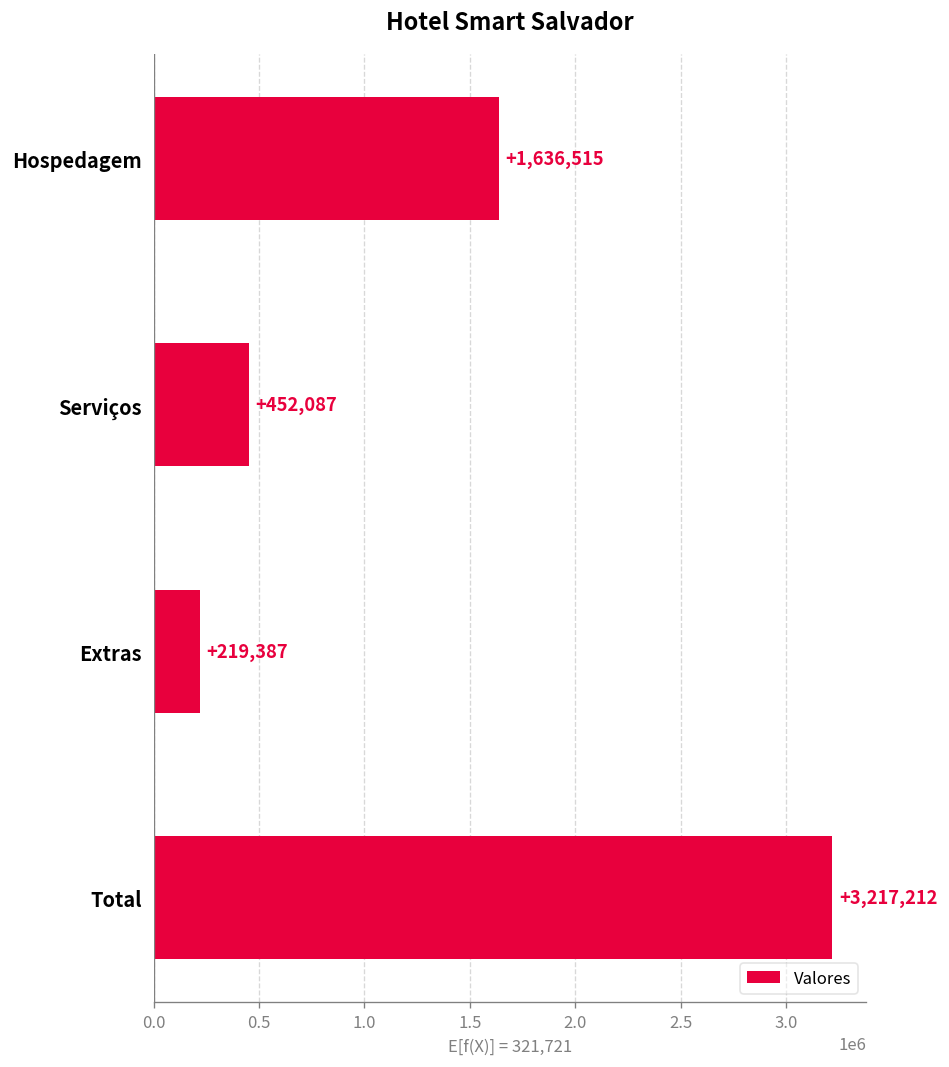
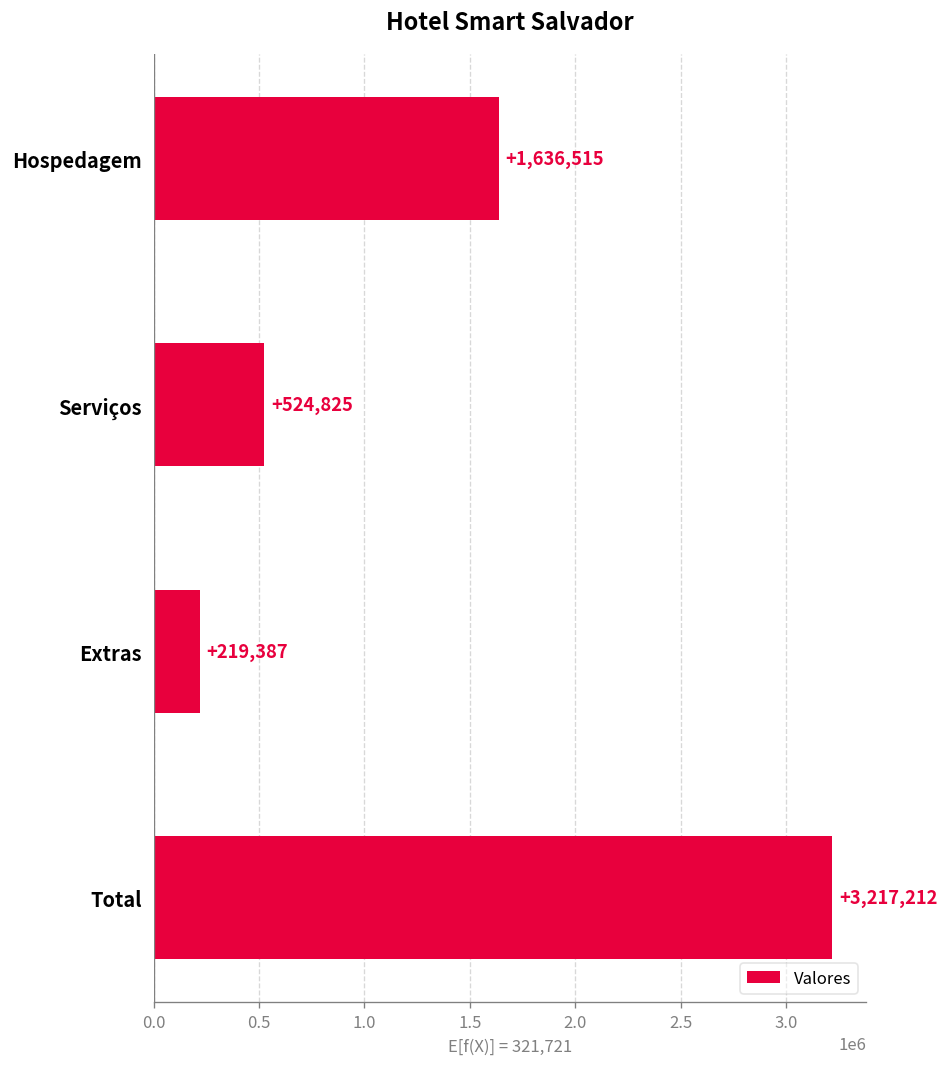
  {
    "Hospedagem": "+1,636,515",
-   "Serviços": "+452,087",
+   "Serviços": "+524,825",
    "Extras": "+219,387",
    "Total": "+3,217,212"
  }
